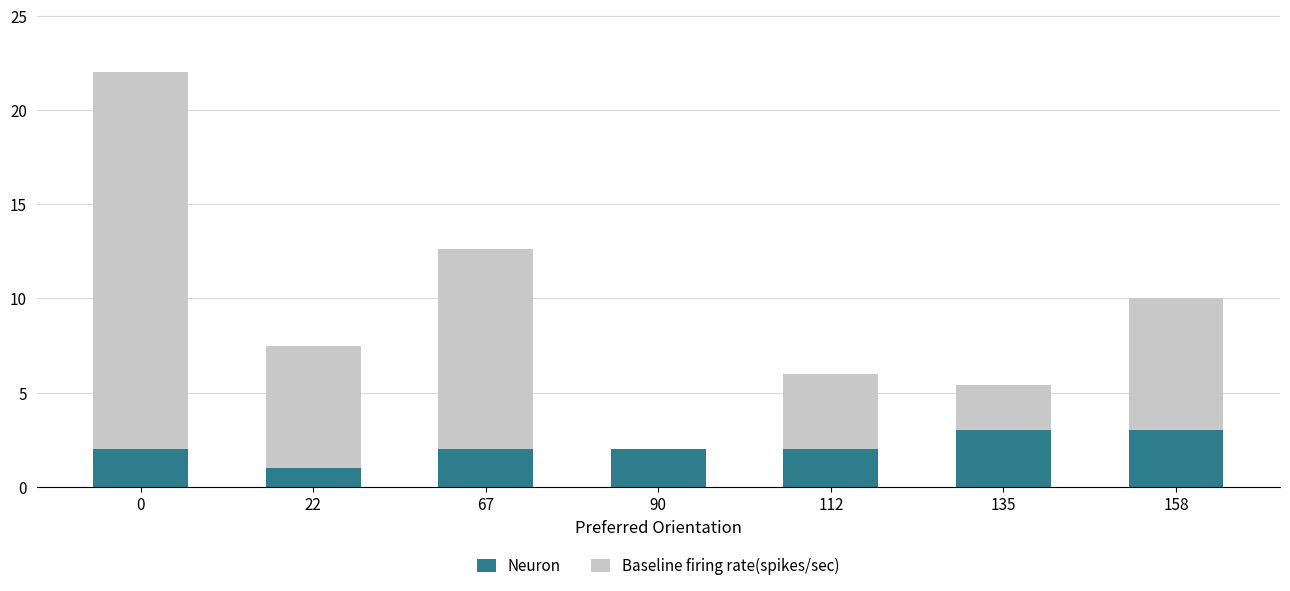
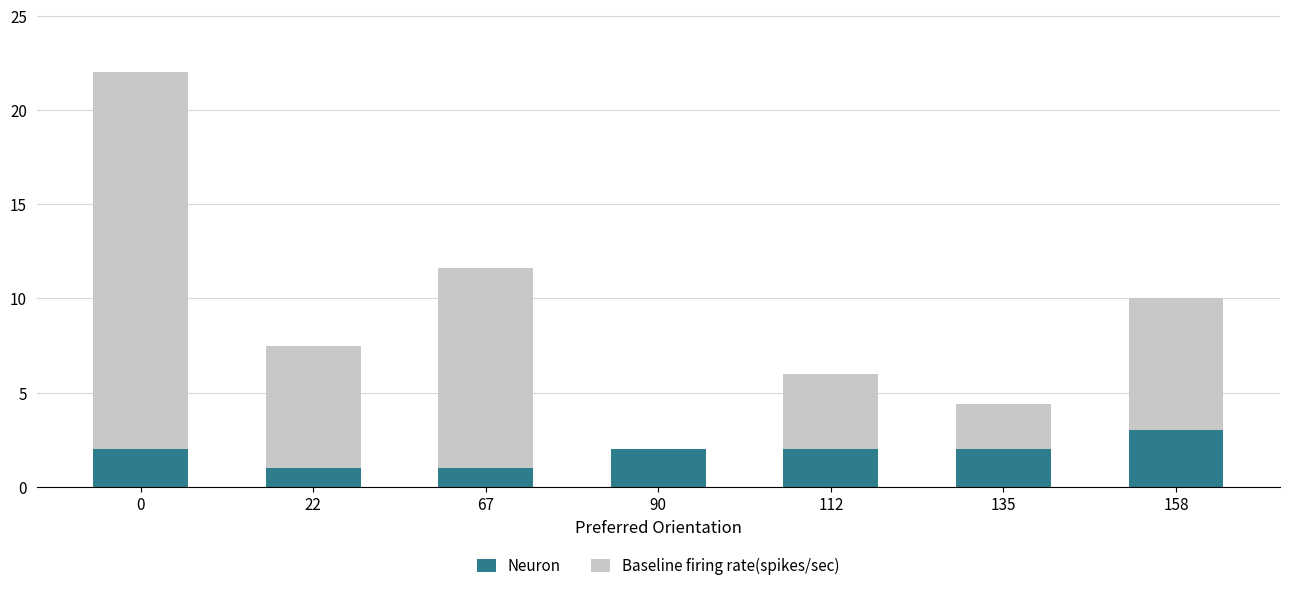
  {
    "Neuron": {
      "0": 2,
      "22": 1,
-     "67": 2,
+     "67": 1,
      "90": 2,
      "112": 2,
-     "135": 3,
+     "135": 2,
      "158": 3
    },
    "Baseline firing rate(spikes/sec)": {
      "0": 20,
      "22": 6.5,
      "67": 10.6,
      "90": 0,
      "112": 4,
      "135": 2.4,
      "158": 7
    }
  }
